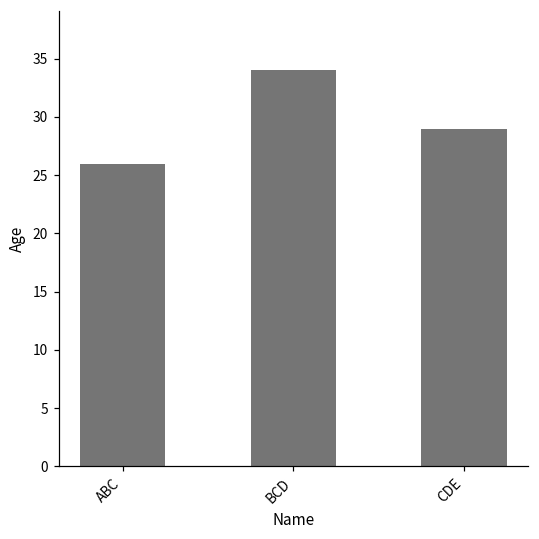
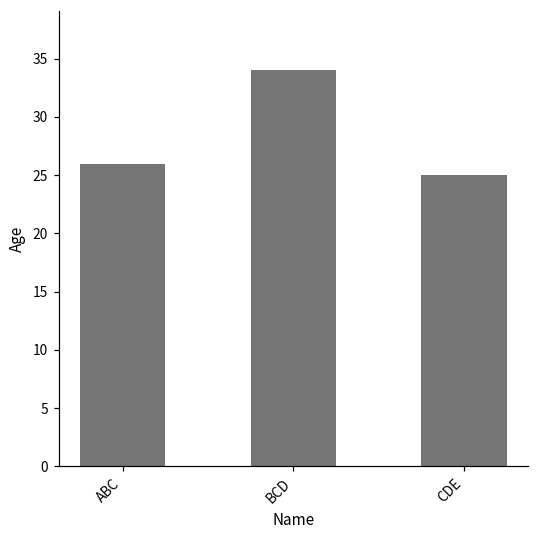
  {
    "ABC": 26,
    "BCD": 34,
-   "CDE": 29
+   "CDE": 25
  }
